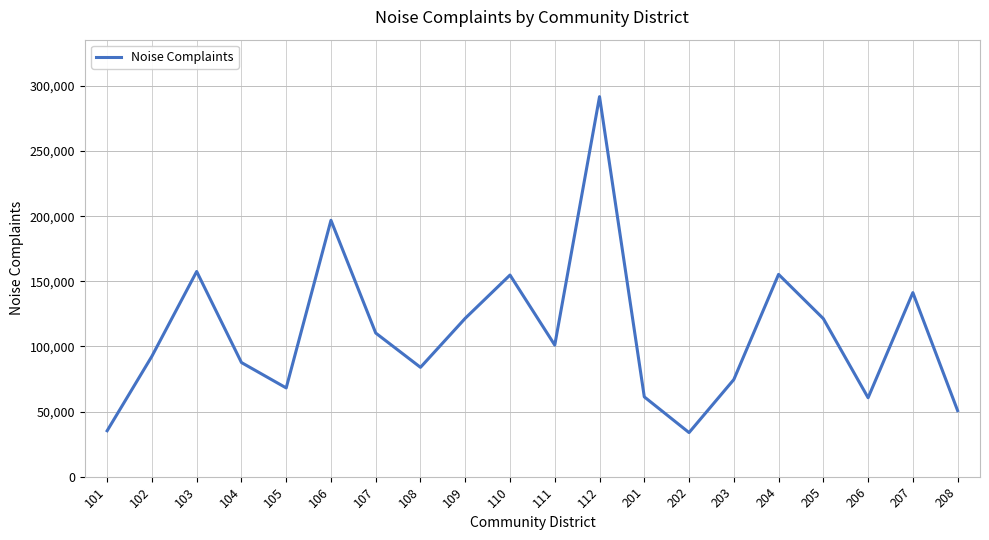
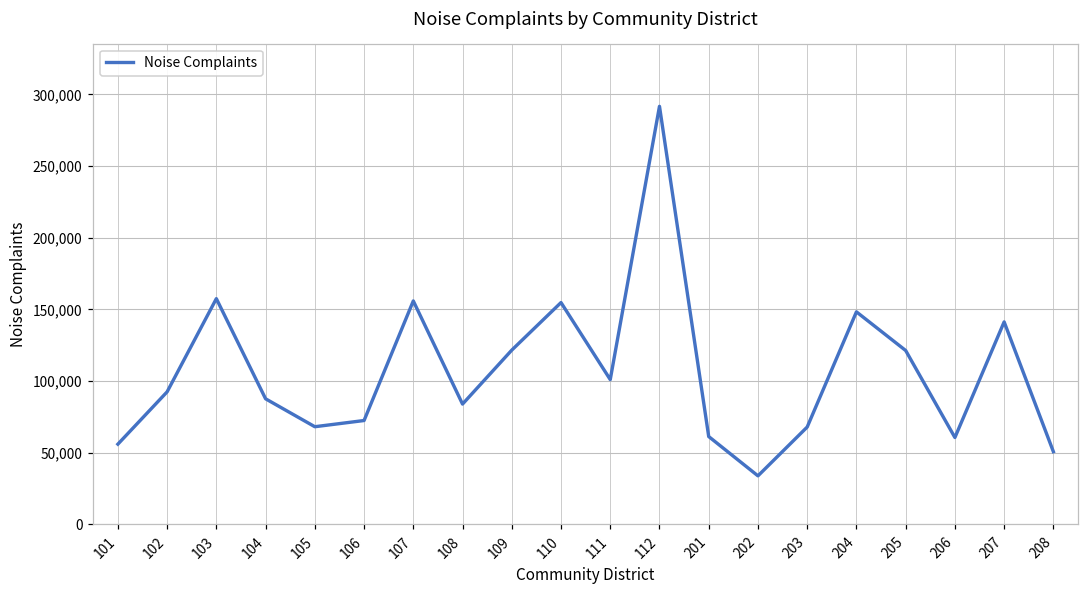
  {
-   "101": "35,000",
+   "101": "56,000",
    "102": "92,000",
    "103": "158,000",
    "104": "88,000",
    "105": "68,000",
-   "106": "197,000",
-   "107": "110,000",
+   "106": "72,000",
+   "107": "156,000",
    "108": "84,000",
    "109": "122,000",
    "110": "155,000",
    "111": "101,000",
    "112": "292,000",
    "201": "61,000",
    "202": "34,000",
-   "203": "75,000",
-   "204": "155,000",
+   "203": "68,000",
+   "204": "148,000",
    "205": "121,000",
    "206": "61,000",
    "207": "141,000",
    "208": "51,000"
  }
